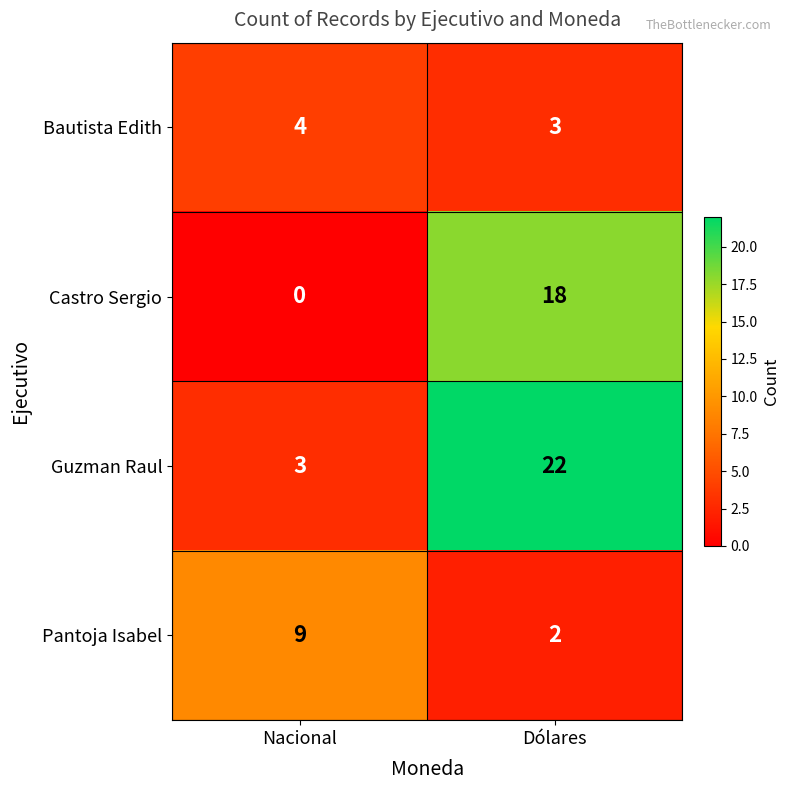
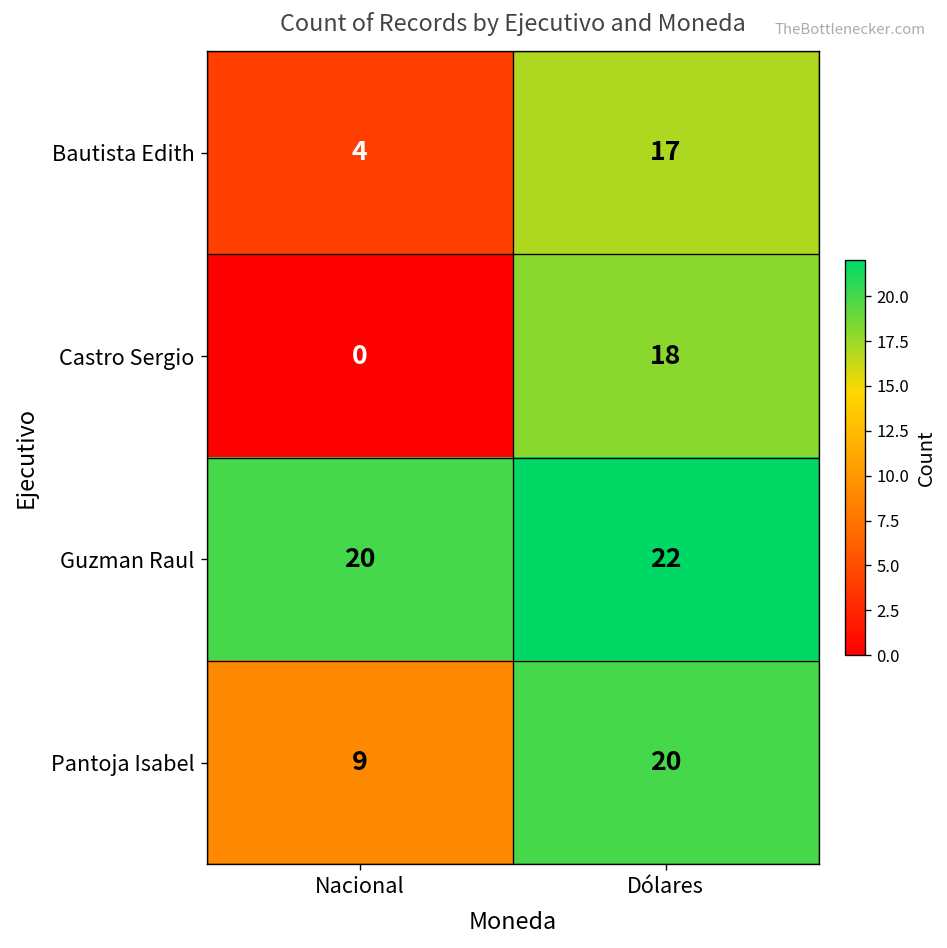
  {
    "Bautista Edith": {
      "Nacional": 4,
-     "Dólares": 3
+     "Dólares": 17
    },
    "Castro Sergio": {
      "Nacional": 0,
      "Dólares": 18
    },
    "Guzman Raul": {
-     "Nacional": 3,
+     "Nacional": 20,
      "Dólares": 22
    },
    "Pantoja Isabel": {
      "Nacional": 9,
-     "Dólares": 2
+     "Dólares": 20
    }
  }
